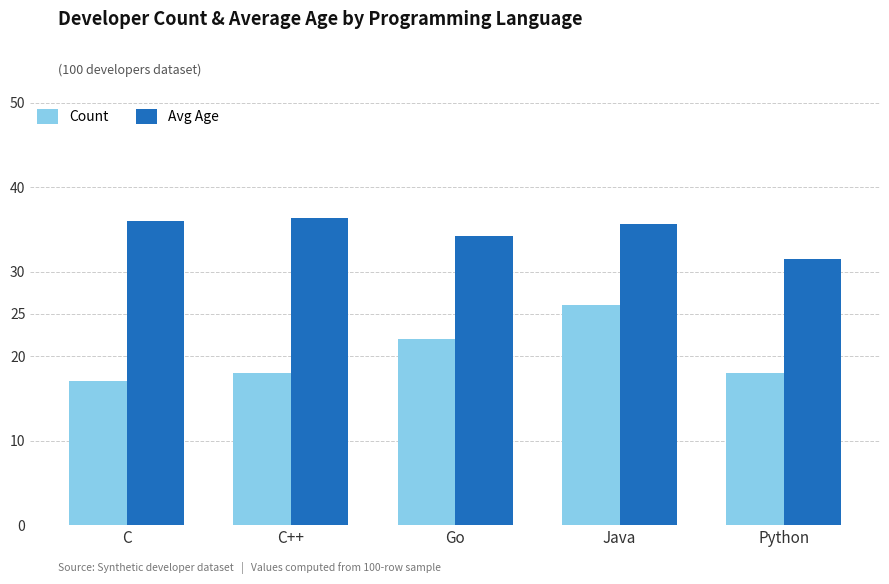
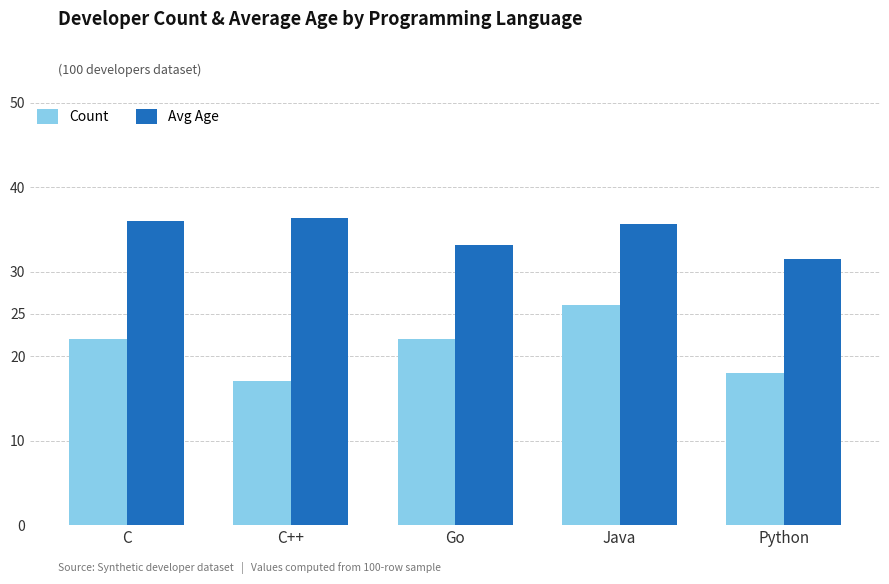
  {
    "Count": {
-     "C": 17,
-     "C++": 18,
+     "C": 22,
+     "C++": 17,
      "Go": 22,
      "Java": 26,
      "Python": 18
    },
    "Avg Age": {
      "C": 36,
      "C++": 36,
-     "Go": 34,
+     "Go": 33,
      "Java": 36,
      "Python": 32
    }
  }
